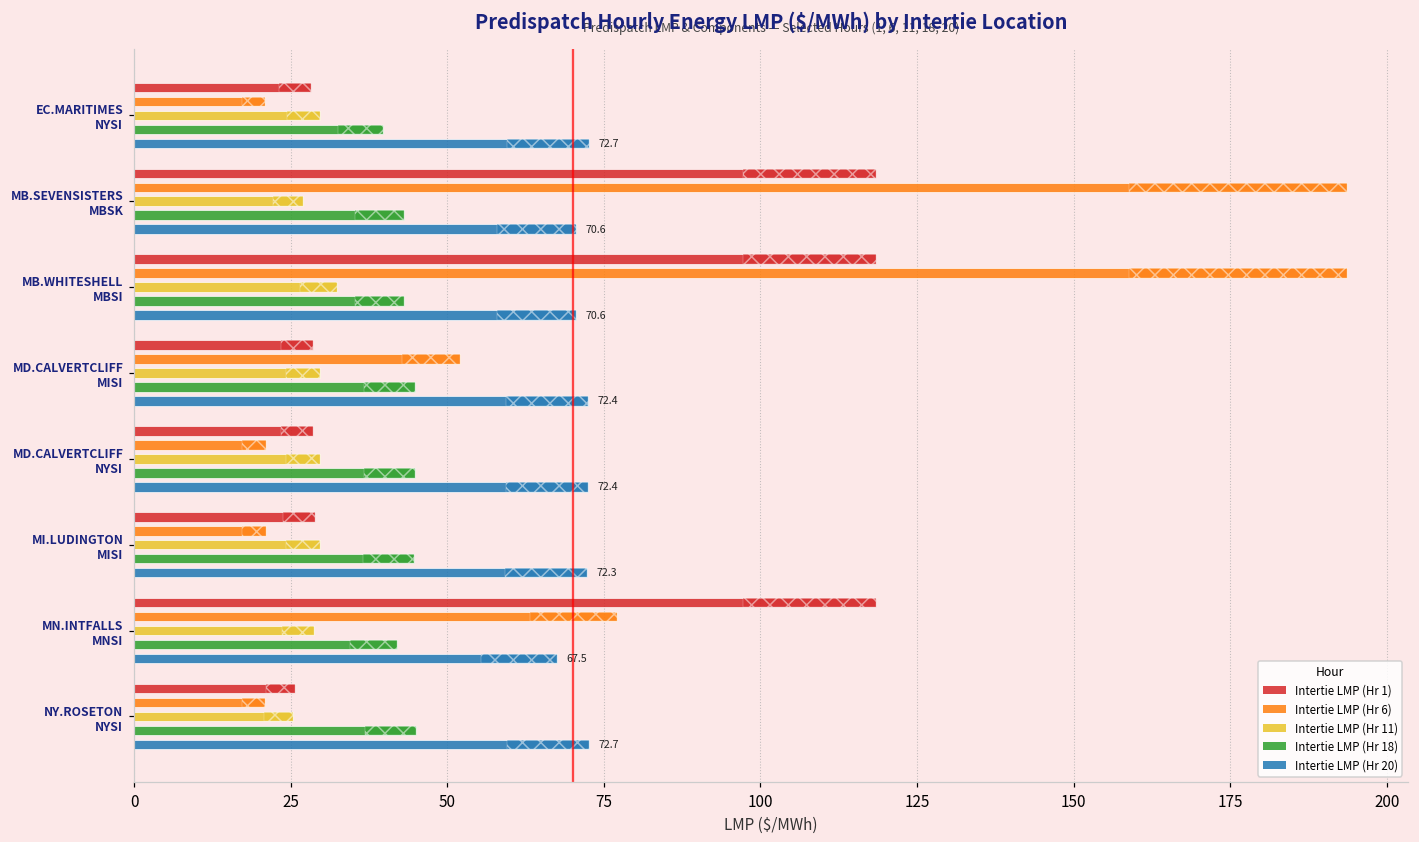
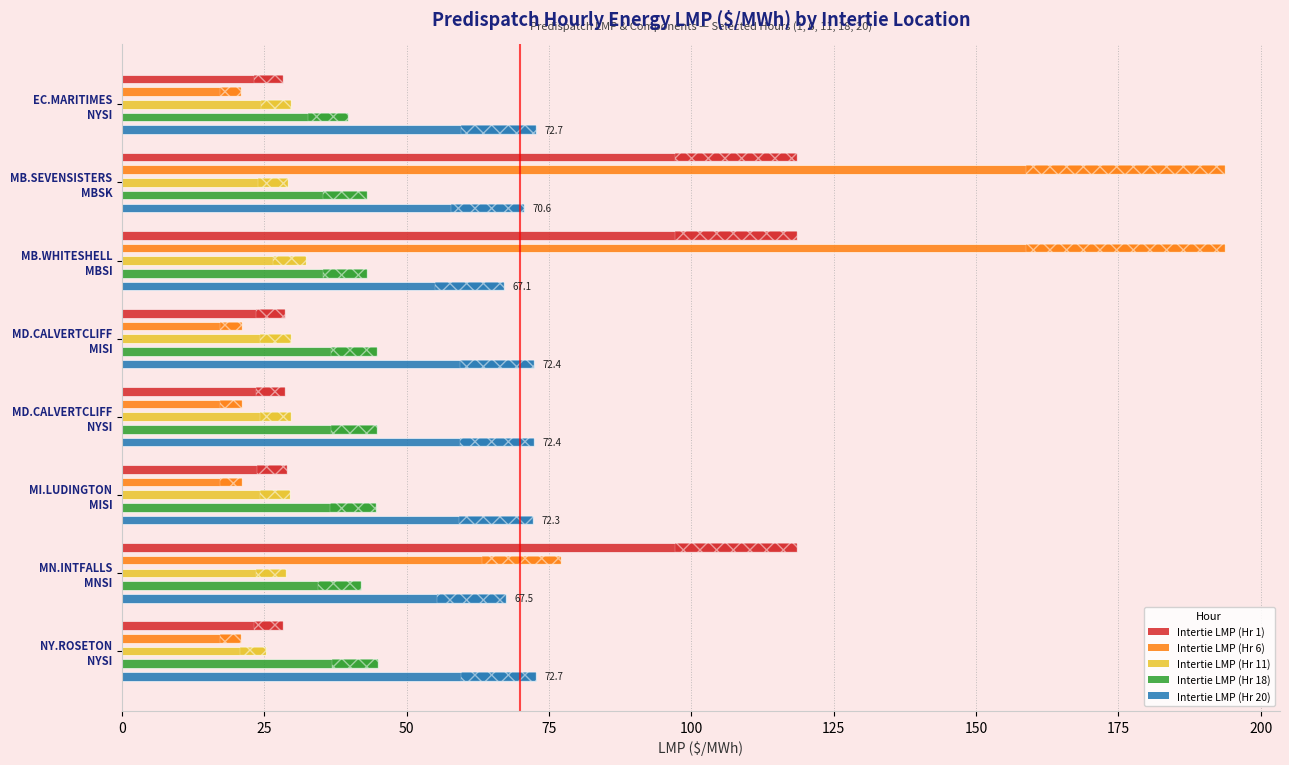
  {
    "Intertie LMP (Hr 1)": {
      "EC.MARITIMES NYSI": 28,
      "MB.SEVENSISTERS MBSK": 119,
      "MB.WHITESHELL MBSI": 119,
      "MD.CALVERTCLIFF MISI": 29,
      "MD.CALVERTCLIFF NYSI": 29,
      "MI.LUDINGTON MISI": 29,
      "MN.INTFALLS MNSI": 119,
-     "NY.ROSETON NYSI": 26
+     "NY.ROSETON NYSI": 28
    },
    "Intertie LMP (Hr 6)": {
      "EC.MARITIMES NYSI": 21,
      "MB.SEVENSISTERS MBSK": 194,
      "MB.WHITESHELL MBSI": 194,
-     "MD.CALVERTCLIFF MISI": 52,
+     "MD.CALVERTCLIFF MISI": 21,
      "MD.CALVERTCLIFF NYSI": 21,
      "MI.LUDINGTON MISI": 21,
      "MN.INTFALLS MNSI": 77,
      "NY.ROSETON NYSI": 21
    },
    "Intertie LMP (Hr 11)": {
      "EC.MARITIMES NYSI": 30,
-     "MB.SEVENSISTERS MBSK": 27,
+     "MB.SEVENSISTERS MBSK": 29,
      "MB.WHITESHELL MBSI": 32,
      "MD.CALVERTCLIFF MISI": 30,
      "MD.CALVERTCLIFF NYSI": 30,
      "MI.LUDINGTON MISI": 30,
      "MN.INTFALLS MNSI": 29,
      "NY.ROSETON NYSI": 25
    },
    "Intertie LMP (Hr 18)": {
      "EC.MARITIMES NYSI": 40,
      "MB.SEVENSISTERS MBSK": 43,
      "MB.WHITESHELL MBSI": 43,
      "MD.CALVERTCLIFF MISI": 45,
      "MD.CALVERTCLIFF NYSI": 45,
      "MI.LUDINGTON MISI": 45,
      "MN.INTFALLS MNSI": 42,
      "NY.ROSETON NYSI": 45
    },
    "Intertie LMP (Hr 20)": {
      "EC.MARITIMES NYSI": 72.7,
      "MB.SEVENSISTERS MBSK": 70.6,
-     "MB.WHITESHELL MBSI": 70.6,
+     "MB.WHITESHELL MBSI": 67.1,
      "MD.CALVERTCLIFF MISI": 72.4,
      "MD.CALVERTCLIFF NYSI": 72.4,
      "MI.LUDINGTON MISI": 72.3,
      "MN.INTFALLS MNSI": 67.5,
      "NY.ROSETON NYSI": 72.7
    }
  }
